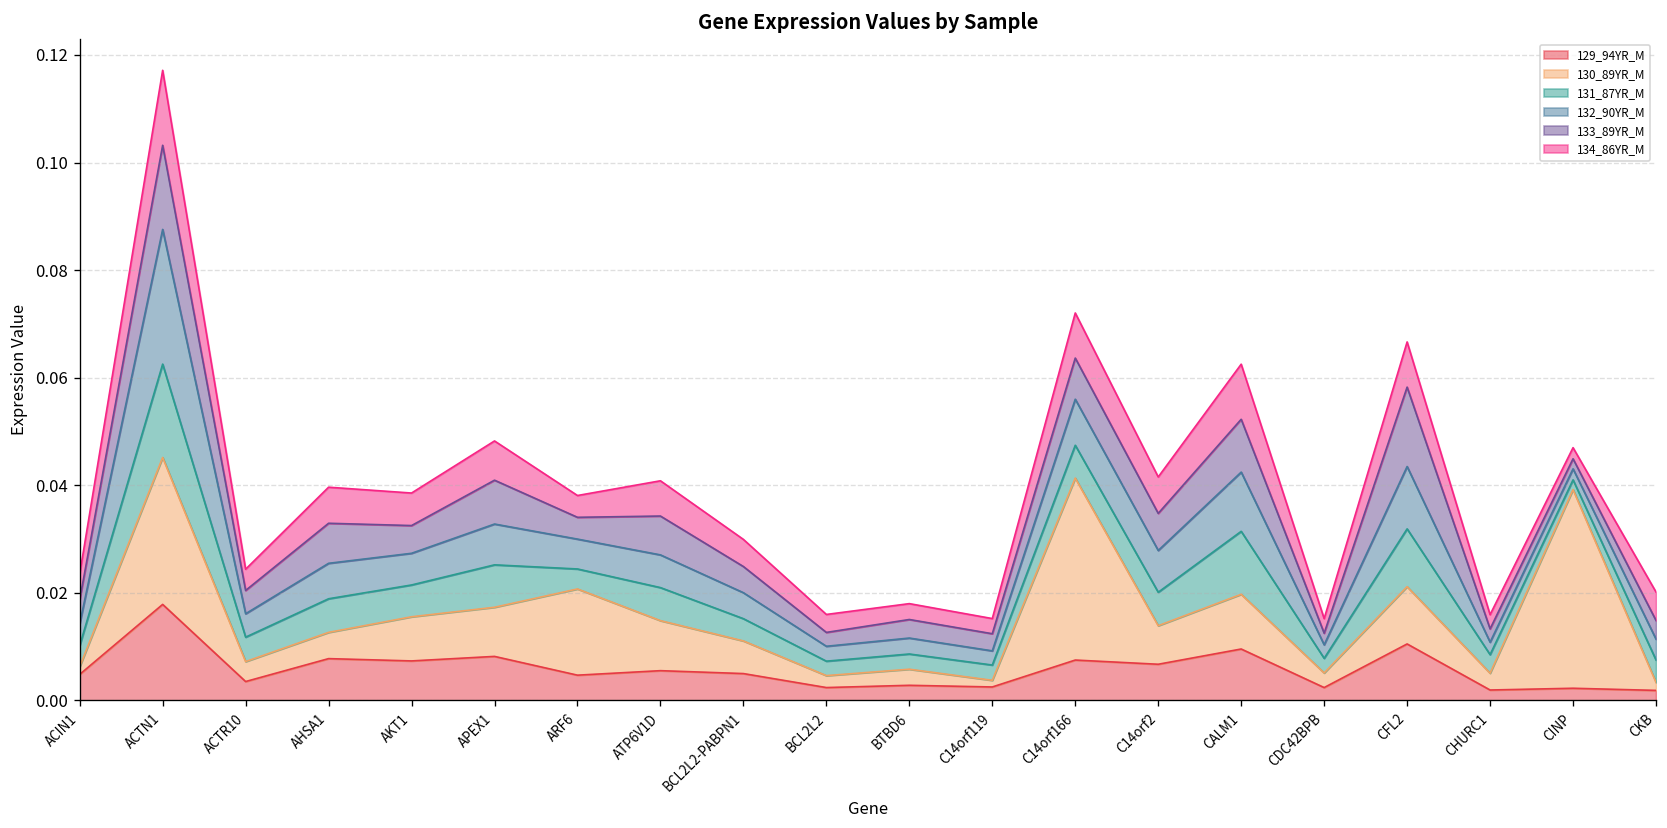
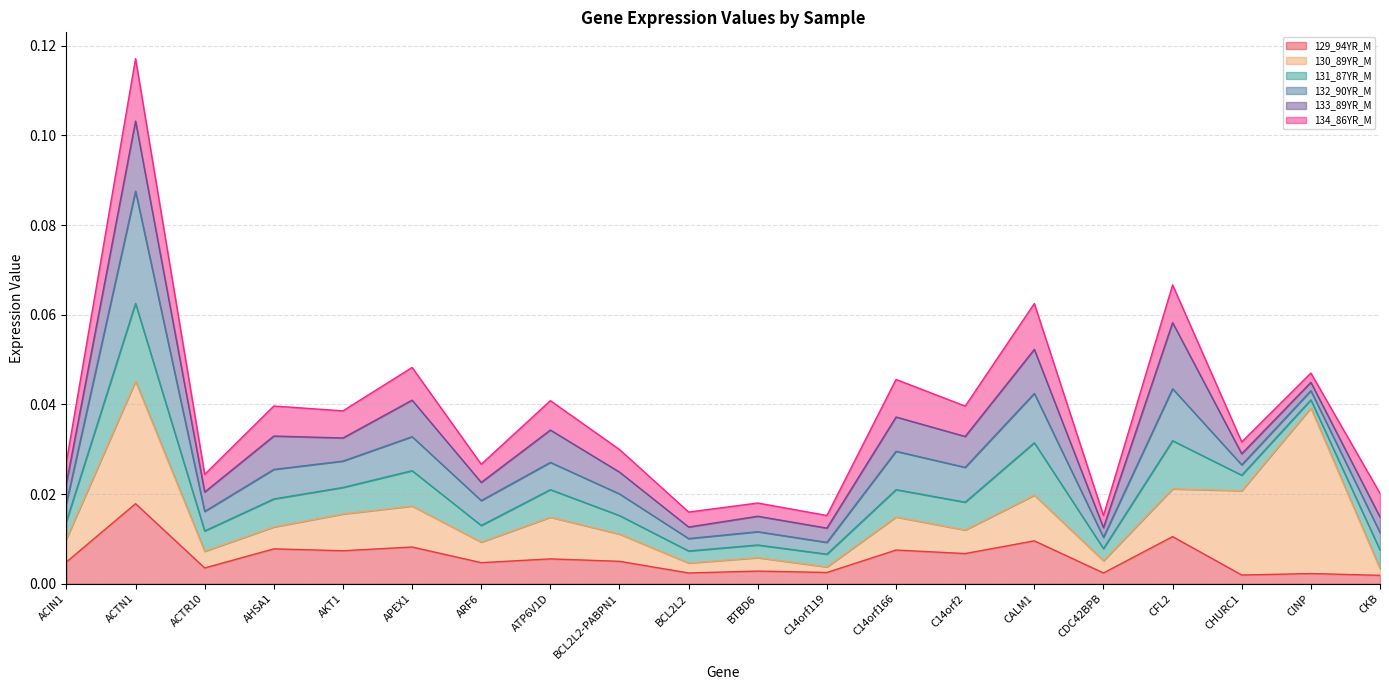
  {
    "130_89YR_M": {
-     "ACIN1": 0.001,
+     "ACIN1": 0.005,
      "ACTN1": 0.027,
      "ACTR10": 0.004,
      "AHSA1": 0.005,
      "AKT1": 0.008,
      "APEX1": 0.009,
-     "ARF6": 0.016,
+     "ARF6": 0.005,
      "ATP6V1D": 0.009,
      "BCL2L2-PABPN1": 0.006,
      "BCL2L2": 0.002,
      "BTBD6": 0.003,
      "C14orf119": 0.001,
-     "C14orf166": 0.034,
-     "C14orf2": 0.007,
+     "C14orf166": 0.007,
+     "C14orf2": 0.005,
      "CALM1": 0.010,
      "CDC42BPB": 0.003,
      "CFL2": 0.011,
-     "CHURC1": 0.003,
+     "CHURC1": 0.019,
      "CINP": 0.037,
      "CKB": 0.001
    }
  }
